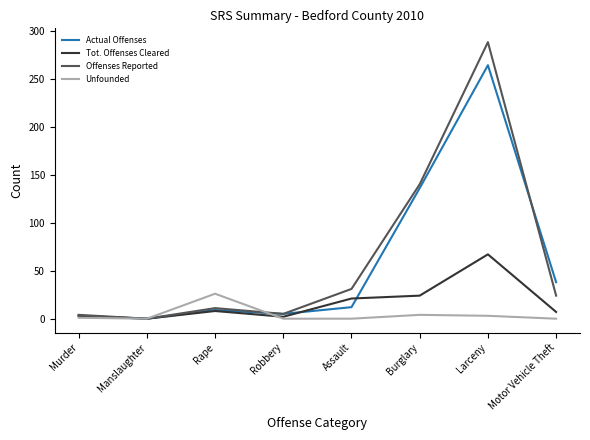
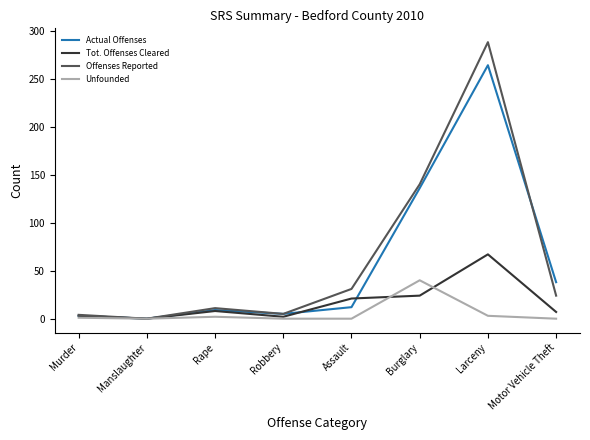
  {
    "Actual Offenses": {
      "Assault": 10,
      "Burglary": 140,
      "Larceny": 260,
      "Motor Vehicle Theft": 40
    },
    "Unfounded": {
-     "Rape": 30,
+     "Rape": 0,
      "Assault": 0,
-     "Burglary": 0,
+     "Burglary": 40,
      "Larceny": 0,
      "Motor Vehicle Theft": 0
    }
  }
